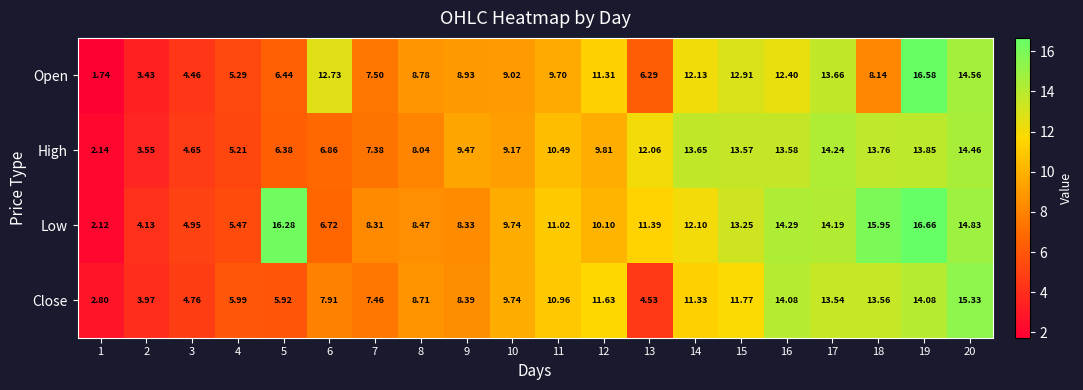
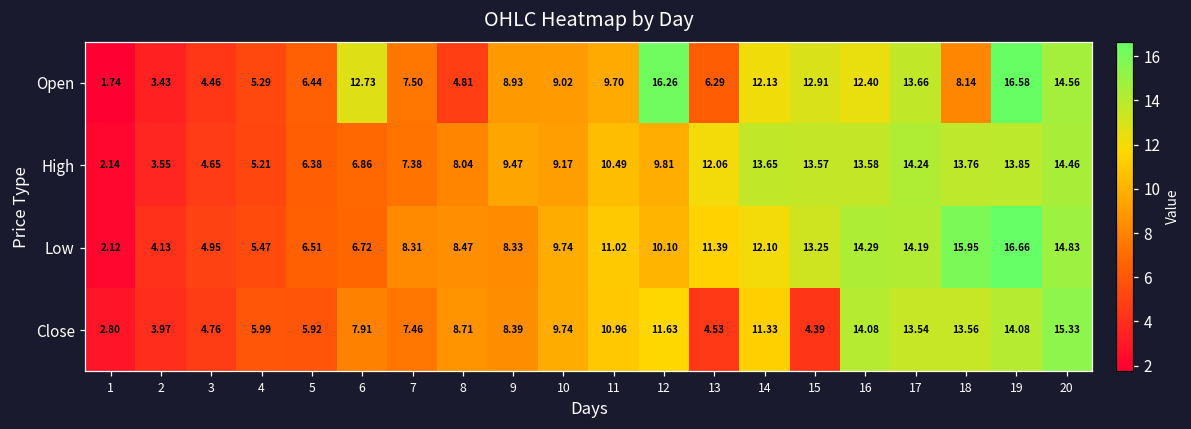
  {
    "Open": {
      "1": 1.74,
      "2": 3.43,
      "3": 4.46,
      "4": 5.29,
      "5": 6.44,
      "6": 12.73,
      "7": 7.50,
-     "8": 8.78,
+     "8": 4.81,
      "9": 8.93,
      "10": 9.02,
      "11": 9.70,
-     "12": 11.31,
+     "12": 16.26,
      "13": 6.29,
      "14": 12.13,
      "15": 12.91,
      "16": 12.40,
      "17": 13.66,
      "18": 8.14,
      "19": 16.58,
      "20": 14.56
    },
    "High": {
      "1": 2.14,
      "2": 3.55,
      "3": 4.65,
      "4": 5.21,
      "5": 6.38,
      "6": 6.86,
      "7": 7.38,
      "8": 8.04,
      "9": 9.47,
      "10": 9.17,
      "11": 10.49,
      "12": 9.81,
      "13": 12.06,
      "14": 13.65,
      "15": 13.57,
      "16": 13.58,
      "17": 14.24,
      "18": 13.76,
      "19": 13.85,
      "20": 14.46
    },
    "Low": {
      "1": 2.12,
      "2": 4.13,
      "3": 4.95,
      "4": 5.47,
-     "5": 16.28,
+     "5": 6.51,
      "6": 6.72,
      "7": 8.31,
      "8": 8.47,
      "9": 8.33,
      "10": 9.74,
      "11": 11.02,
      "12": 10.10,
      "13": 11.39,
      "14": 12.10,
      "15": 13.25,
      "16": 14.29,
      "17": 14.19,
      "18": 15.95,
      "19": 16.66,
      "20": 14.83
    },
    "Close": {
      "1": 2.80,
      "2": 3.97,
      "3": 4.76,
      "4": 5.99,
      "5": 5.92,
      "6": 7.91,
      "7": 7.46,
      "8": 8.71,
      "9": 8.39,
      "10": 9.74,
      "11": 10.96,
      "12": 11.63,
      "13": 4.53,
      "14": 11.33,
-     "15": 11.77,
+     "15": 4.39,
      "16": 14.08,
      "17": 13.54,
      "18": 13.56,
      "19": 14.08,
      "20": 15.33
    }
  }
